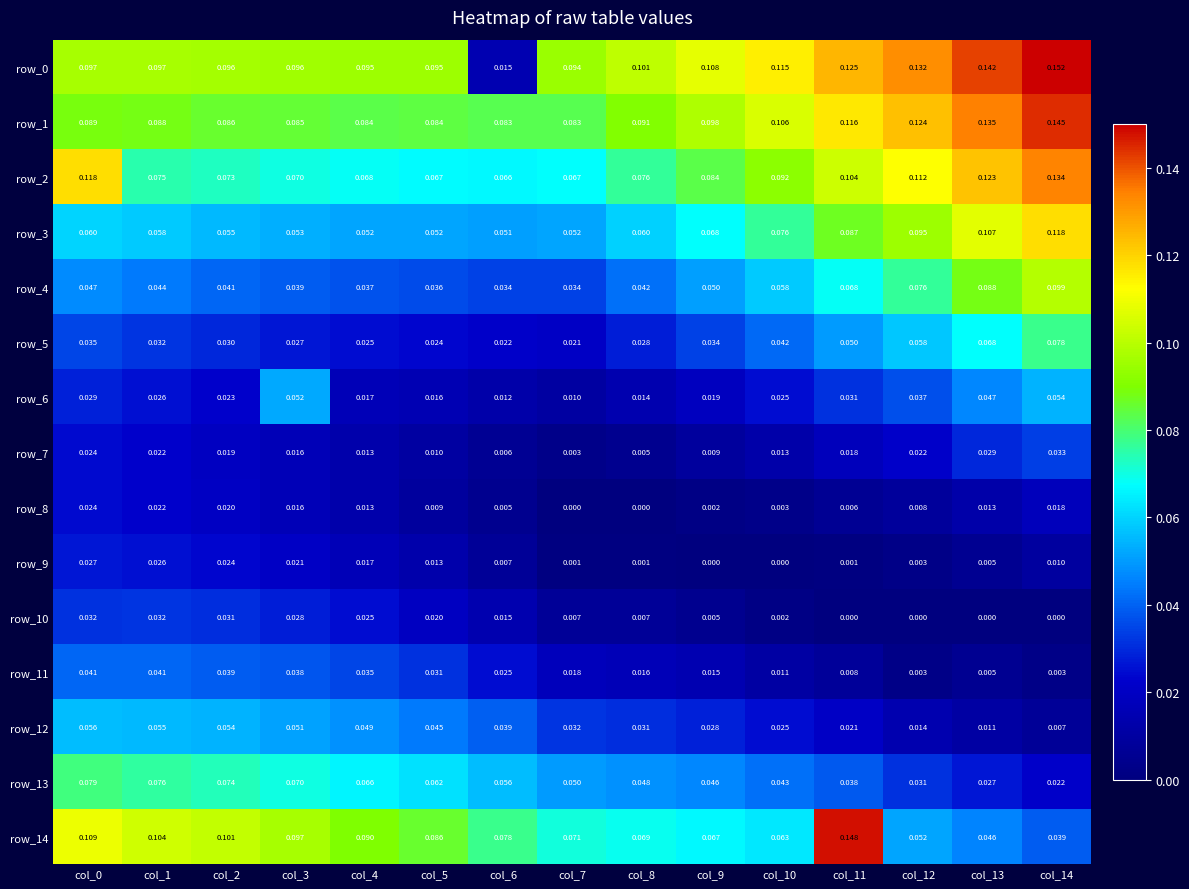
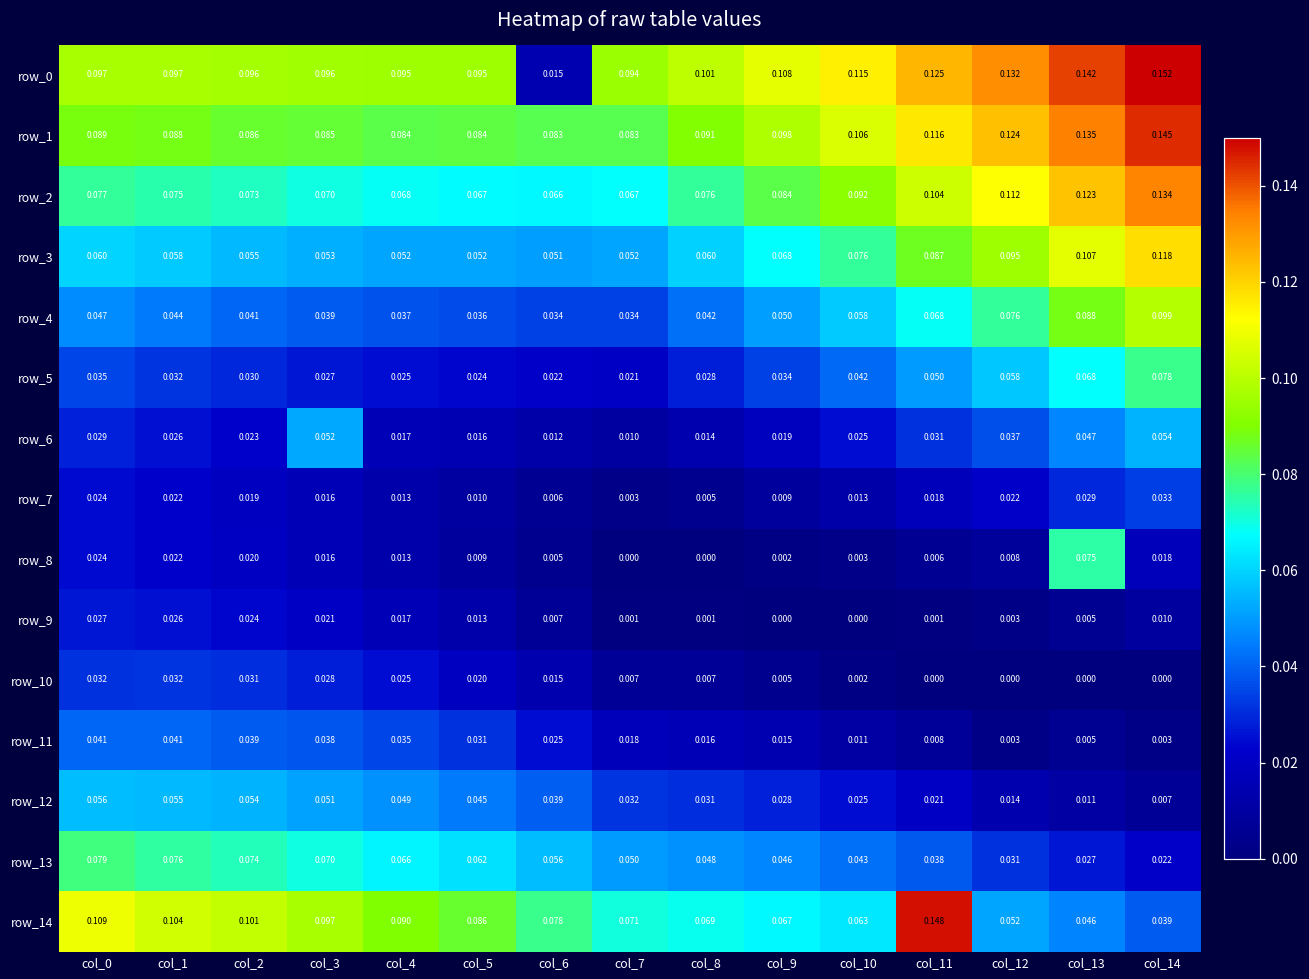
  {
    "row_2": {
-     "col_0": 0.118,
+     "col_0": 0.077,
      "col_1": 0.075,
      "col_2": 0.073,
      "col_3": 0.070,
      "col_4": 0.068,
      "col_5": 0.067,
      "col_6": 0.066,
      "col_7": 0.067,
      "col_8": 0.076,
      "col_9": 0.084,
      "col_10": 0.092,
      "col_11": 0.104,
      "col_12": 0.112,
      "col_13": 0.123,
      "col_14": 0.134
    },
    "row_8": {
      "col_0": 0.024,
      "col_1": 0.022,
      "col_2": 0.020,
      "col_3": 0.016,
      "col_4": 0.013,
      "col_5": 0.009,
      "col_6": 0.005,
      "col_7": 0.000,
      "col_8": 0.000,
      "col_9": 0.002,
      "col_10": 0.003,
      "col_11": 0.006,
      "col_12": 0.008,
-     "col_13": 0.013,
+     "col_13": 0.075,
      "col_14": 0.018
    }
  }
